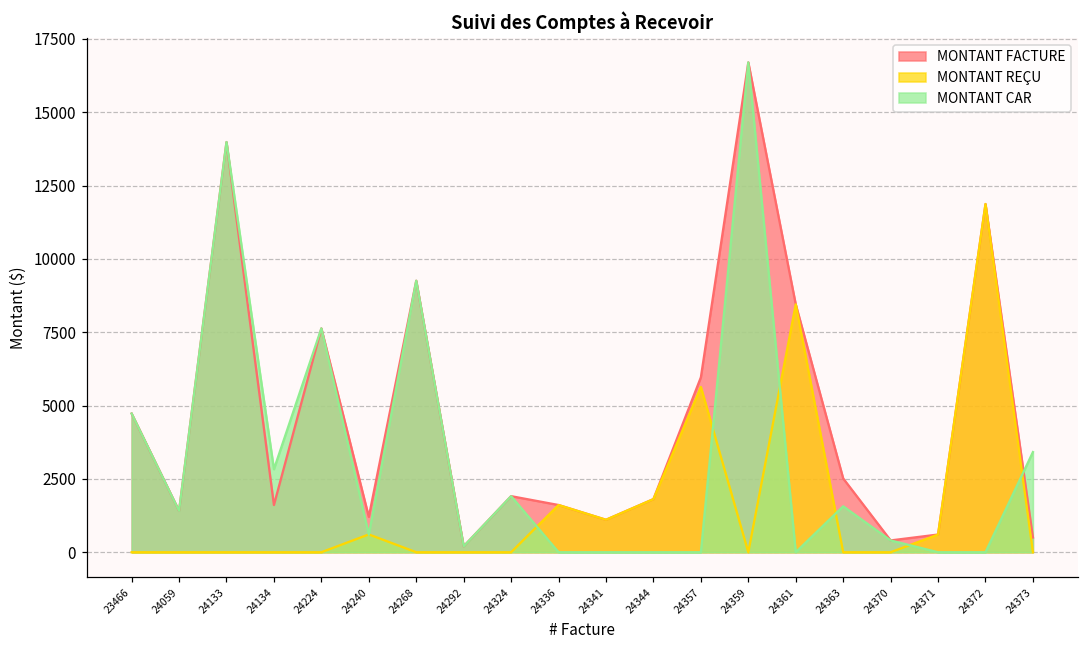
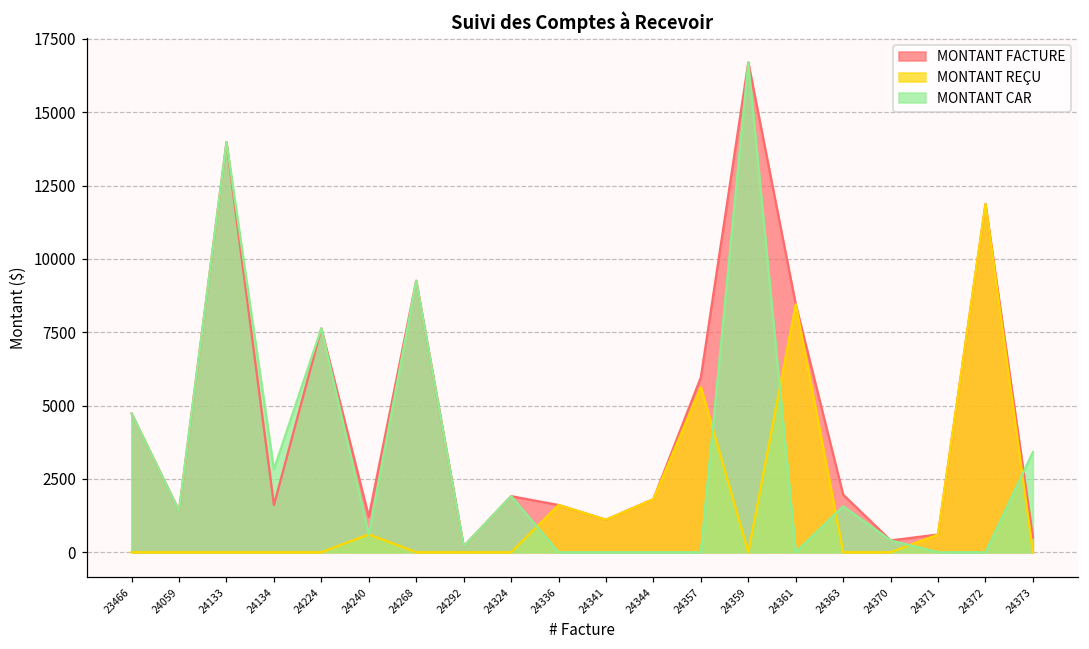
  {
    "MONTANT FACTURE": {
      "24134": 1600,
      "24240": 1200,
      "24357": 6000,
-     "24363": 2500,
+     "24363": 2000,
      "24373": 500
    },
    "MONTANT REÇU": {
      "23466": 0,
      "24059": 0,
      "24133": 0,
      "24134": 0,
      "24224": 0,
      "24268": 0,
      "24292": 0,
      "24324": 0,
      "24357": 5600,
      "24359": 0,
      "24363": 0,
      "24370": 0,
      "24373": 0
    },
    "MONTANT CAR": {
      "24134": 2800,
      "24336": 0,
      "24341": 0,
      "24344": 0,
      "24357": 0,
      "24361": 0,
      "24363": 1600,
      "24371": 0,
      "24372": 0,
      "24373": 3400
    }
  }
